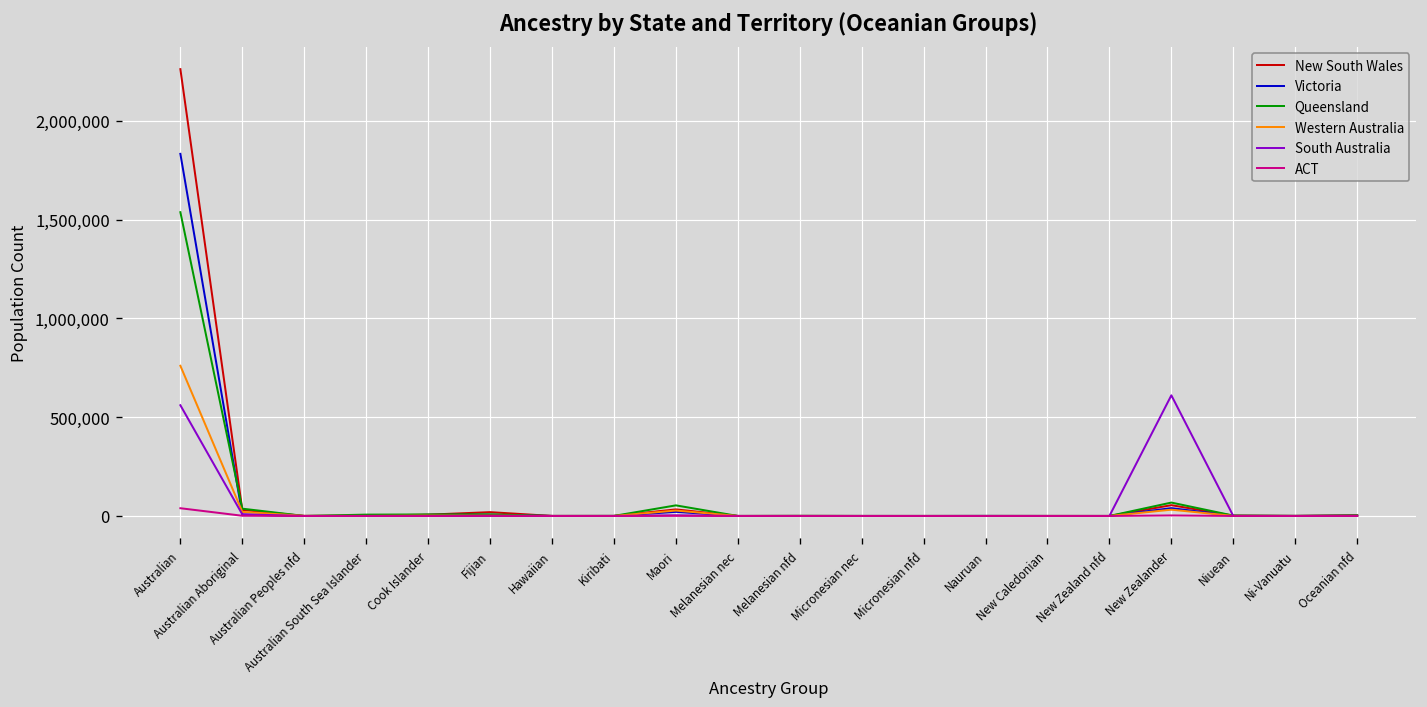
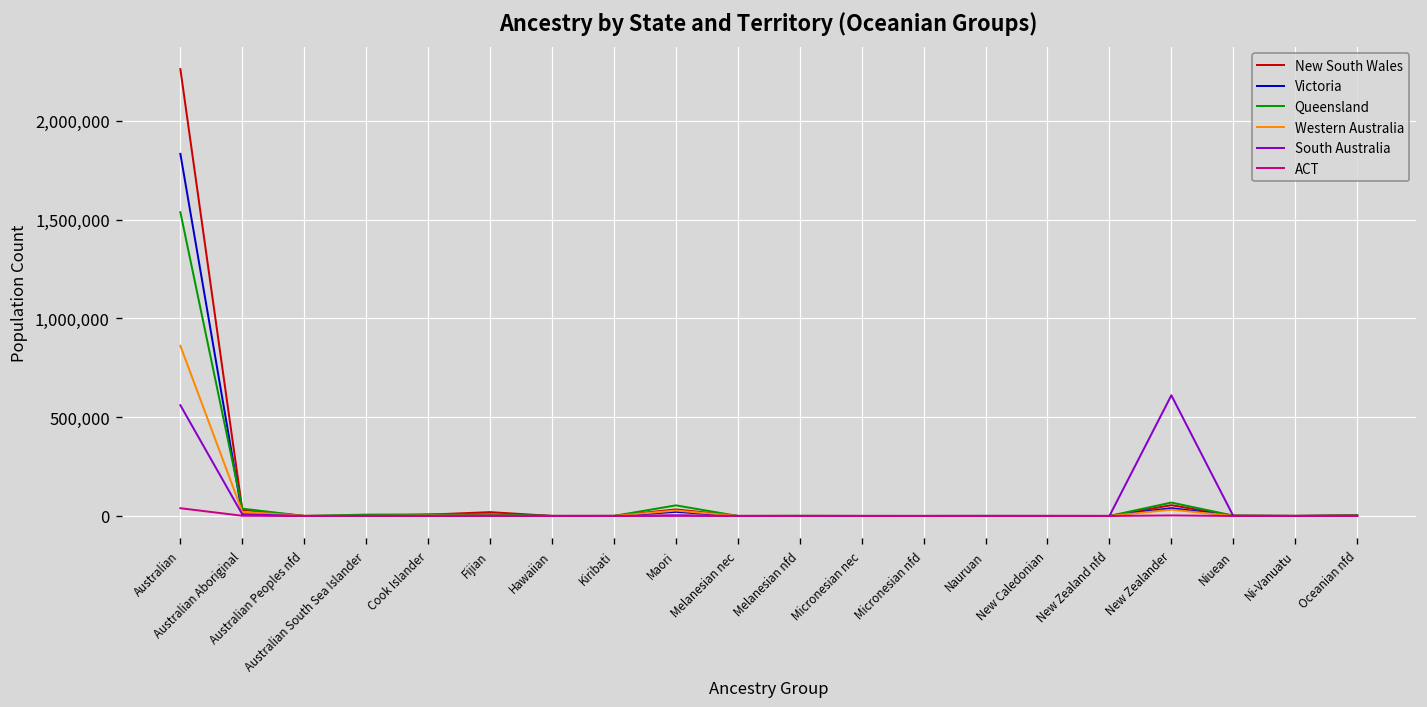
  {
    "New South Wales": {
      "Australian": "2,260,000"
    },
    "Victoria": {
      "Australian": "1,830,000"
    },
    "Queensland": {
      "Australian": "1,540,000",
      "Maori": "50,000"
    },
    "Western Australia": {
-     "Australian": "760,000"
+     "Australian": "860,000"
    },
    "South Australia": {
      "Australian": "560,000",
      "New Zealander": "610,000"
    },
    "ACT": {
      "Australian": "40,000",
      "New Zealander": "0"
    }
  }
